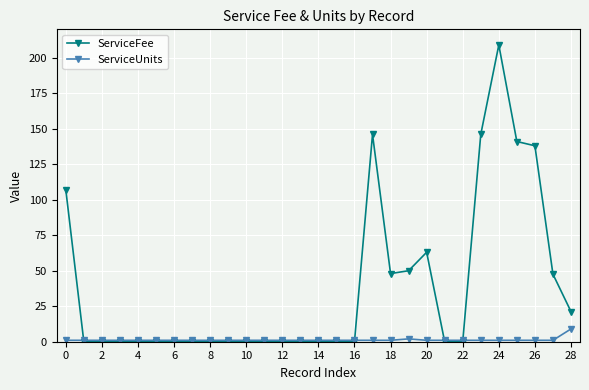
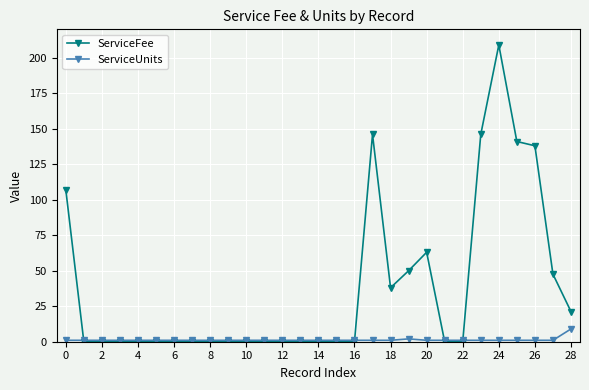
  {
    "ServiceFee": {
      "0": 107,
-     "18": 48,
+     "18": 38,
      "20": 63,
      "24": 209,
      "26": 138,
      "28": 21
    },
    "ServiceUnits": {
      "0": 1,
      "18": 1,
      "20": 1,
      "24": 1,
      "26": 1,
      "28": 9
    }
  }
